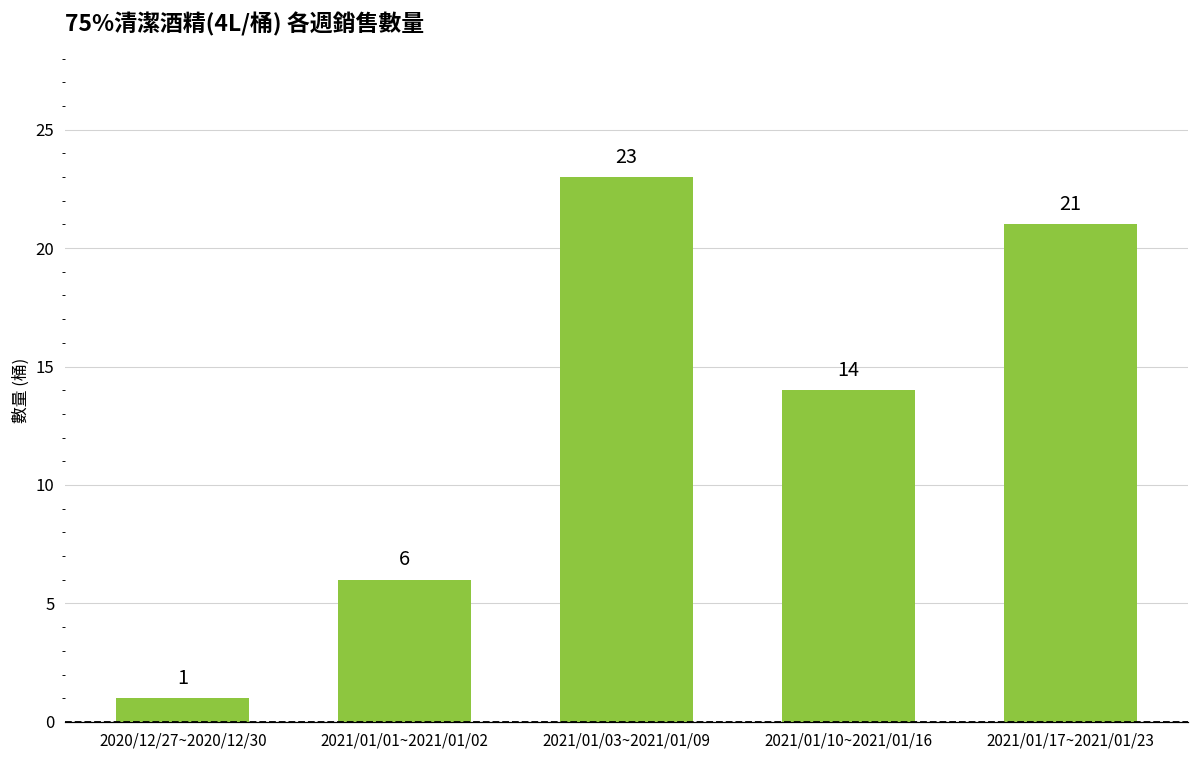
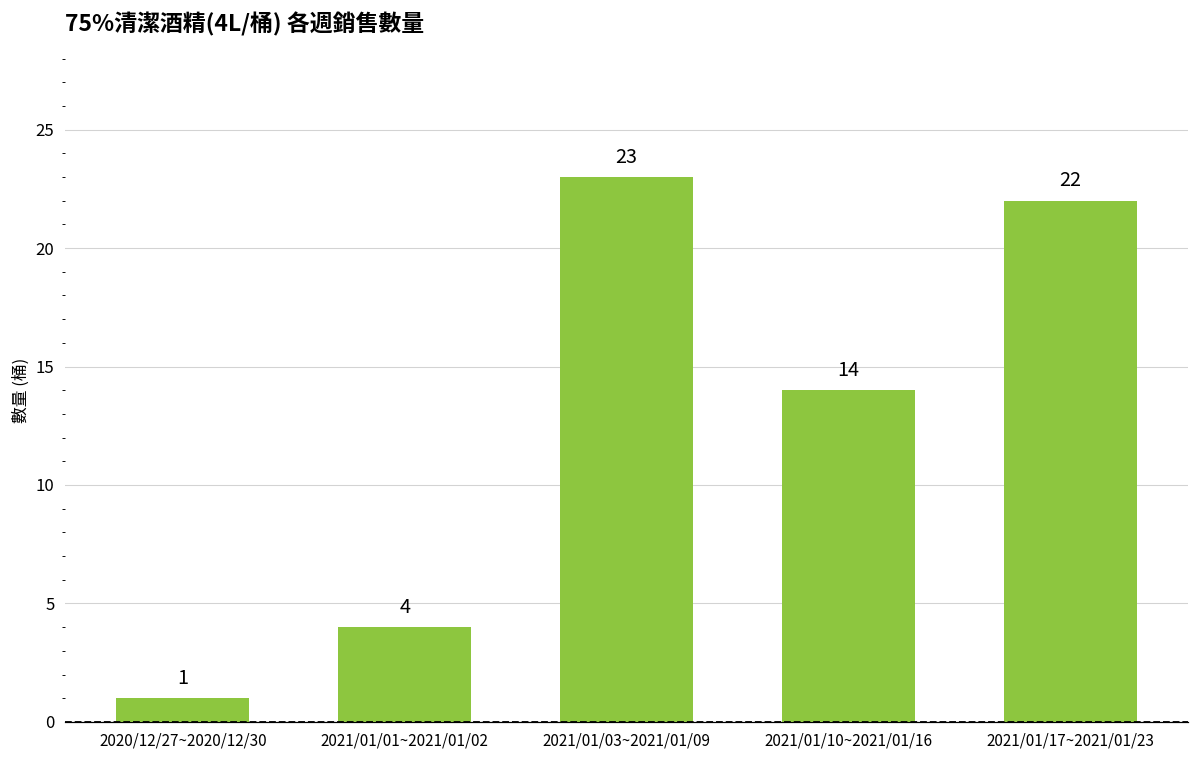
  {
    "2020/12/27~2020/12/30": 1,
-   "2021/01/01~2021/01/02": 6,
+   "2021/01/01~2021/01/02": 4,
    "2021/01/03~2021/01/09": 23,
    "2021/01/10~2021/01/16": 14,
-   "2021/01/17~2021/01/23": 21
+   "2021/01/17~2021/01/23": 22
  }
